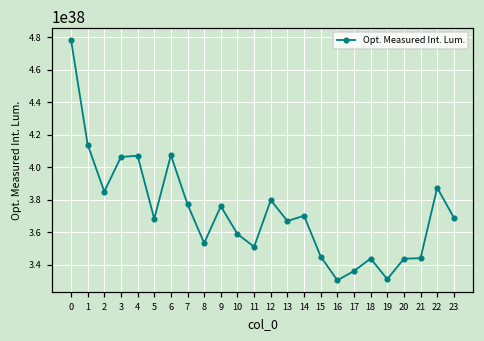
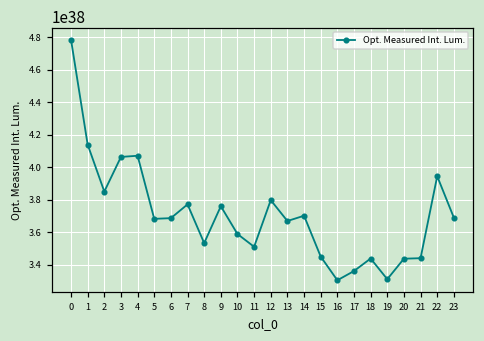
  {
    "0": 478000000000000000000000000000000000000,
    "1": 414000000000000000000000000000000000000,
    "2": 385000000000000000000000000000000000000,
    "3": 406000000000000000000000000000000000000,
    "4": 407000000000000000000000000000000000000,
    "5": 368000000000000000000000000000000000000,
-   "6": 407000000000000000000000000000000000000,
+   "6": 369000000000000000000000000000000000000,
    "7": 377000000000000000000000000000000000000,
    "8": 353000000000000000000000000000000000000,
    "9": 376000000000000000000000000000000000000,
    "10": 359000000000000000000000000000000000000,
    "11": 351000000000000000000000000000000000000,
    "12": 380000000000000000000000000000000000000,
    "13": 367000000000000000000000000000000000000,
    "14": 370000000000000000000000000000000000000,
    "15": 345000000000000000000000000000000000000,
    "16": 330000000000000000000000000000000000000,
    "17": 336000000000000000000000000000000000000,
    "18": 344000000000000000000000000000000000000,
    "19": 331000000000000000000000000000000000000,
    "20": 344000000000000000000000000000000000000,
    "21": 344000000000000000000000000000000000000,
-   "22": 387000000000000000000000000000000000000,
+   "22": 394000000000000000000000000000000000000,
    "23": 369000000000000000000000000000000000000
  }
